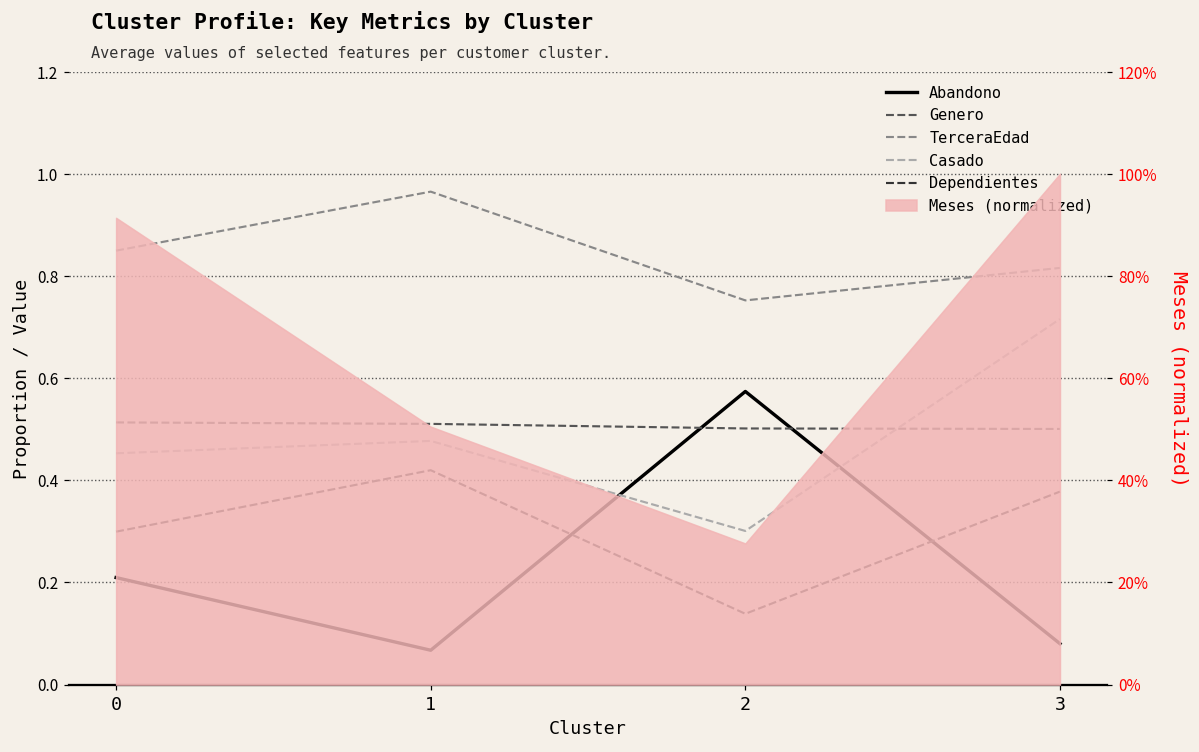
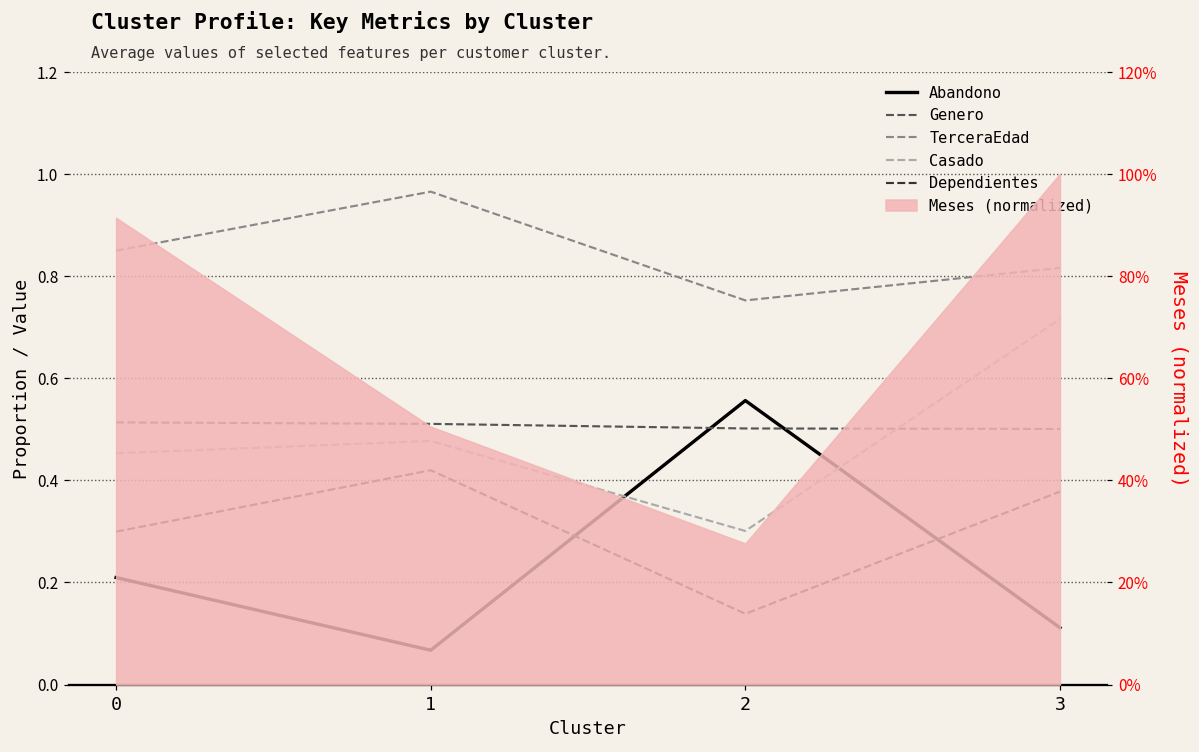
  {
    "Abandono": {
      "0": "0.21",
      "1": "0.07",
-     "2": "0.57",
-     "3": "0.08"
+     "2": "0.56",
+     "3": "0.11"
    },
    "Meses (normalized)": {
      "0": "91%",
      "1": "50%",
      "2": "28%",
      "3": "100%"
    }
  }
